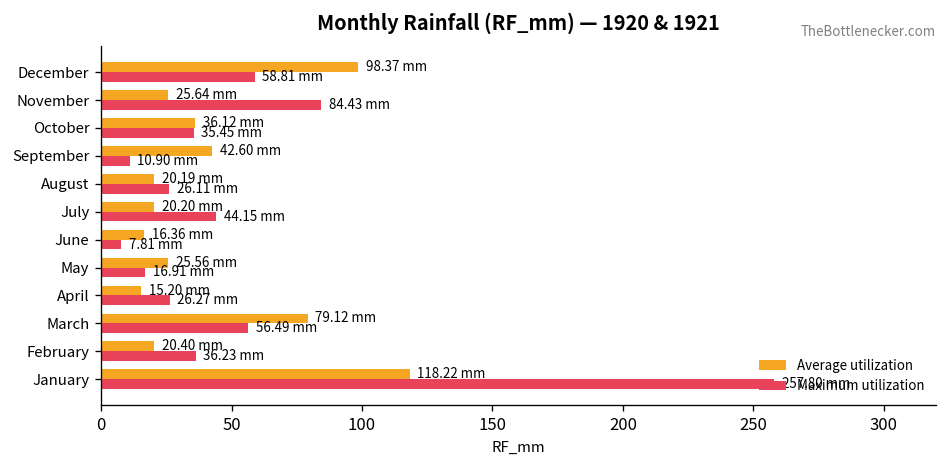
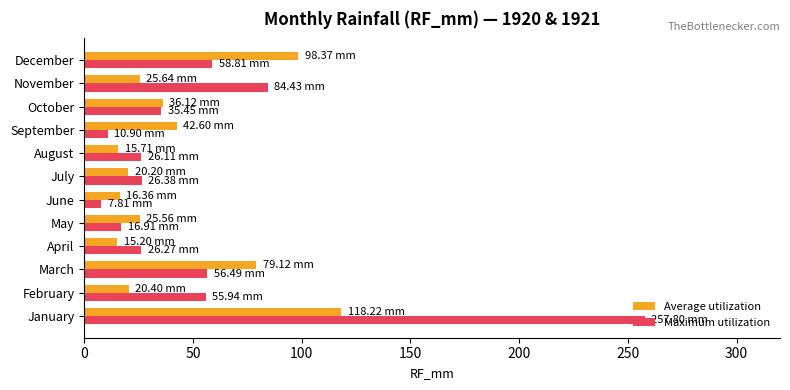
  {
    "Average utilization": {
      "December": 98.37,
      "November": 25.64,
      "September": 42.60,
-     "August": 20.19,
+     "August": 15.71,
      "July": 20.20,
      "June": 16.36,
      "May": 25.56,
      "April": 15.20,
      "March": 79.12,
      "February": 20.40,
      "January": 118.22
    },
    "Maximum utilization": {
      "December": 58.81,
      "November": 84.43,
      "September": 10.90,
      "August": 26.11,
-     "July": 44.15,
+     "July": 26.38,
      "June": 7.81,
      "May": 16.91,
      "April": 26.27,
      "March": 56.49,
-     "February": 36.23,
+     "February": 55.94,
      "January": 257.80
    }
  }
